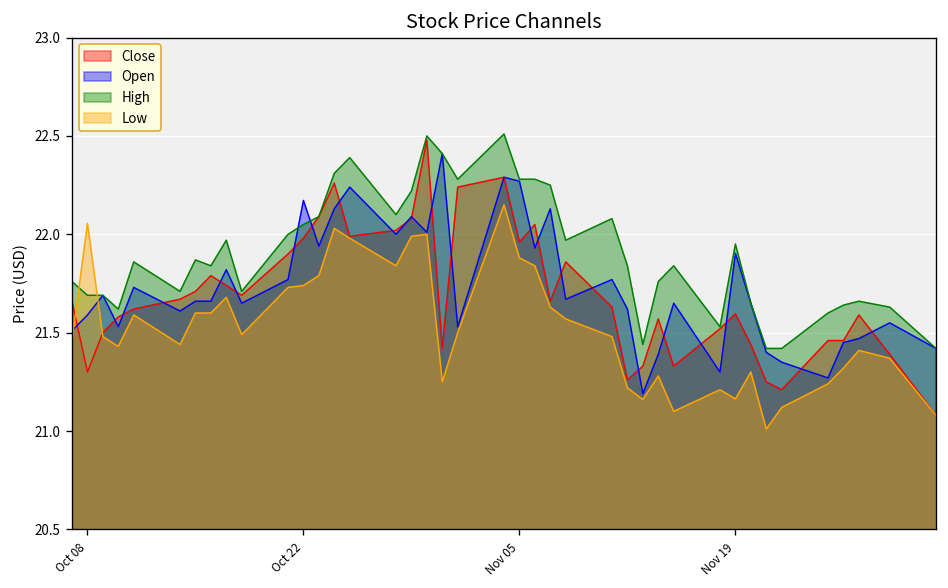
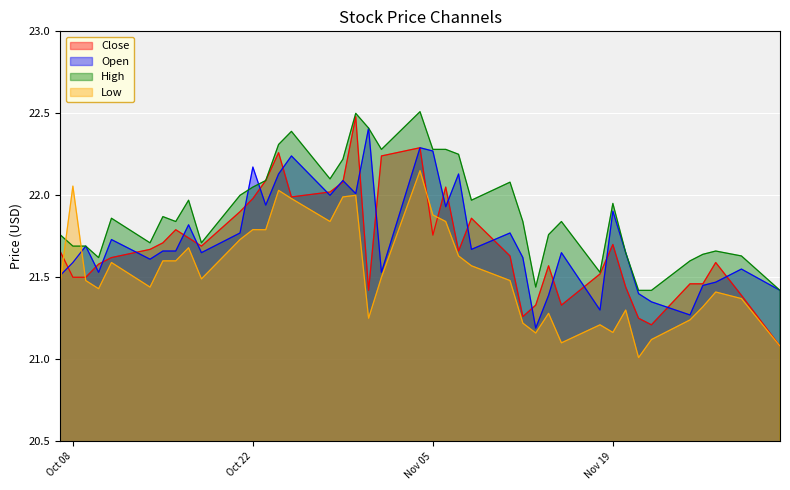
  {
    "Close": {
-     "Oct 08": 21.3,
+     "Oct 08": 21.5,
      "Oct 22": 21.98,
-     "Nov 05": 21.96,
-     "Nov 19": 21.60
+     "Nov 05": 21.76,
+     "Nov 19": 21.70
    },
    "Open": {
      "Oct 08": 21.59,
      "Oct 22": 22.17,
      "Nov 19": 21.90
    },
    "High": {
      "Oct 08": 21.69,
      "Oct 22": 22.05,
      "Nov 19": 21.95
    },
    "Low": {
      "Oct 08": 22.06,
-     "Oct 22": 21.74,
+     "Oct 22": 21.79,
      "Nov 05": 21.88,
      "Nov 19": 21.16
    }
  }
